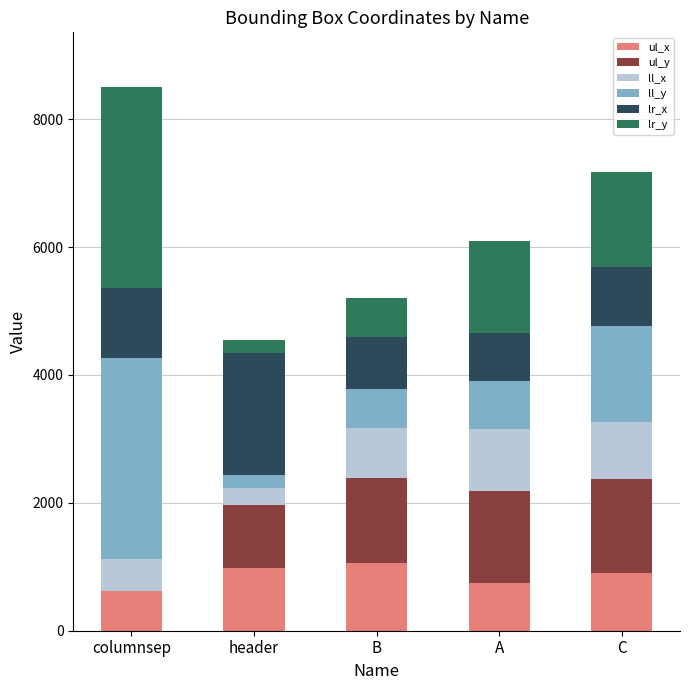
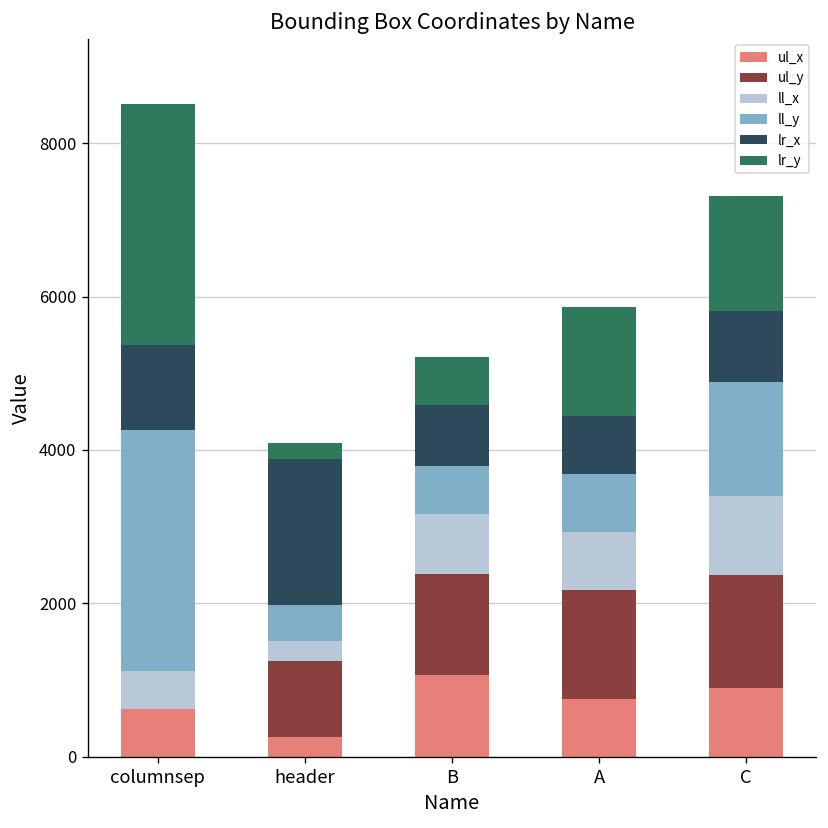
  {
    "ul_x": {
      "columnsep": 600,
-     "header": 1000,
+     "header": 300,
      "B": 1100,
      "A": 800,
      "C": 900
    },
    "ul_y": {
      "columnsep": 0,
      "header": 1000,
      "B": 1300,
      "A": 1400,
      "C": 1500
    },
    "ll_x": {
      "columnsep": 500,
      "header": 300,
      "B": 800,
-     "A": 1000,
-     "C": 900
+     "A": 800,
+     "C": 1000
    },
    "ll_y": {
      "columnsep": 3100,
-     "header": 200,
+     "header": 500,
      "B": 600,
      "A": 800,
      "C": 1500
    }
  }
